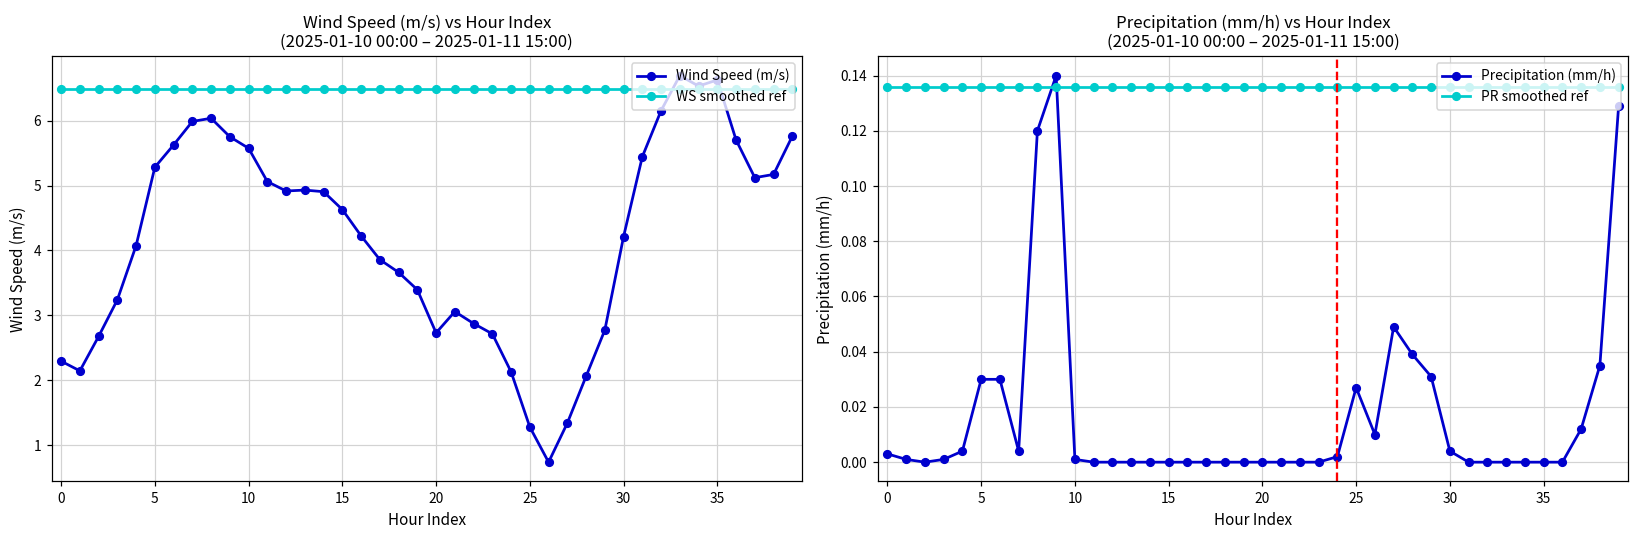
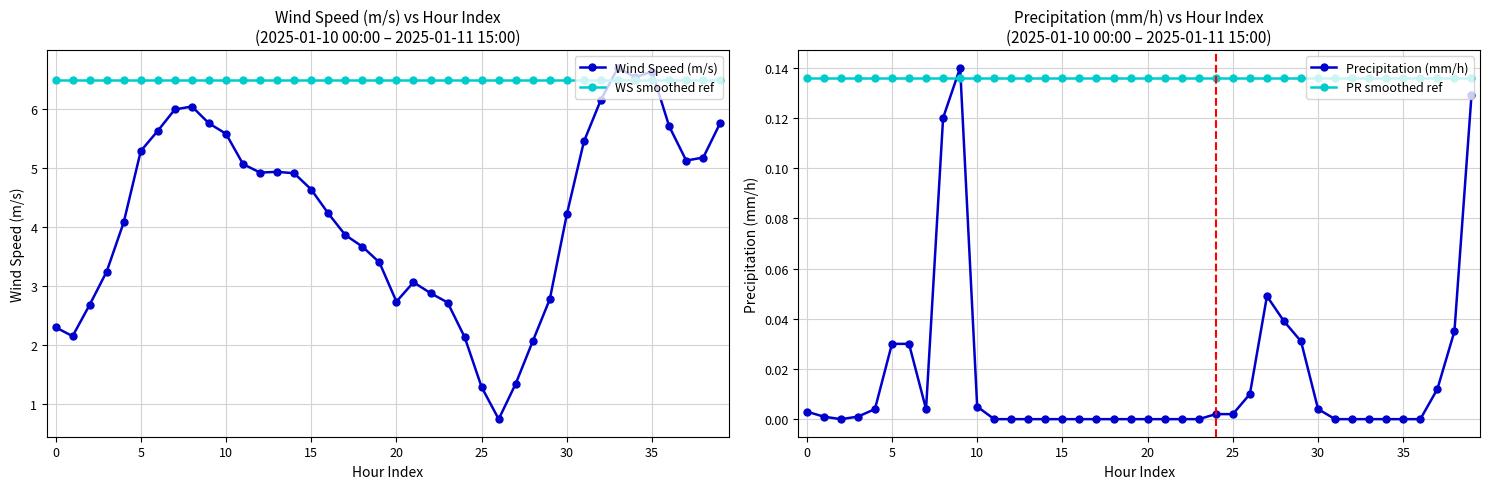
  {
    "Wind Speed (m/s) vs Hour Index (2025-01-10 00:00 – 2025-01-11 15:00)": {
      "Wind Speed (m/s)": {
        "0": 2.3,
        "5": 5.3,
        "10": 5.6,
        "15": 4.6,
        "20": 2.7,
        "25": 1.3,
        "30": 4.2
      },
      "WS smoothed ref": {
        "0": 6.5,
        "5": 6.5,
        "10": 6.5,
        "15": 6.5,
        "20": 6.5,
        "25": 6.5,
        "30": 6.5
      }
    },
    "Precipitation (mm/h) vs Hour Index (2025-01-10 00:00 – 2025-01-11 15:00)": {
      "Precipitation (mm/h)": {
        "0": 0.003,
        "5": 0.030,
-       "10": 0.001,
+       "10": 0.005,
        "15": 0.000,
        "20": 0.000,
-       "25": 0.027,
+       "25": 0.002,
        "30": 0.004,
        "35": 0.000
      },
      "PR smoothed ref": {
        "0": 0.136,
        "5": 0.136,
        "10": 0.136,
        "15": 0.136,
        "20": 0.136,
        "25": 0.136
      }
    }
  }
